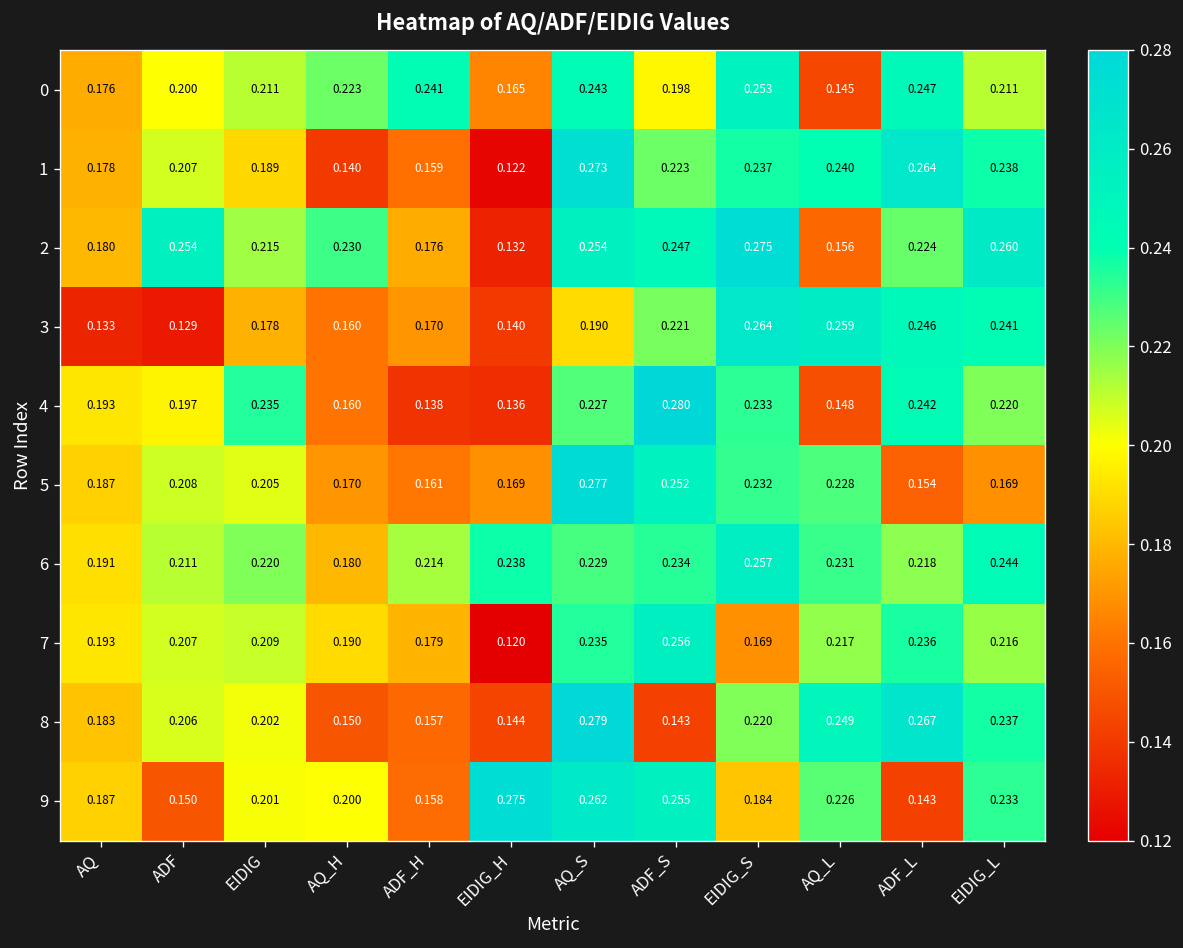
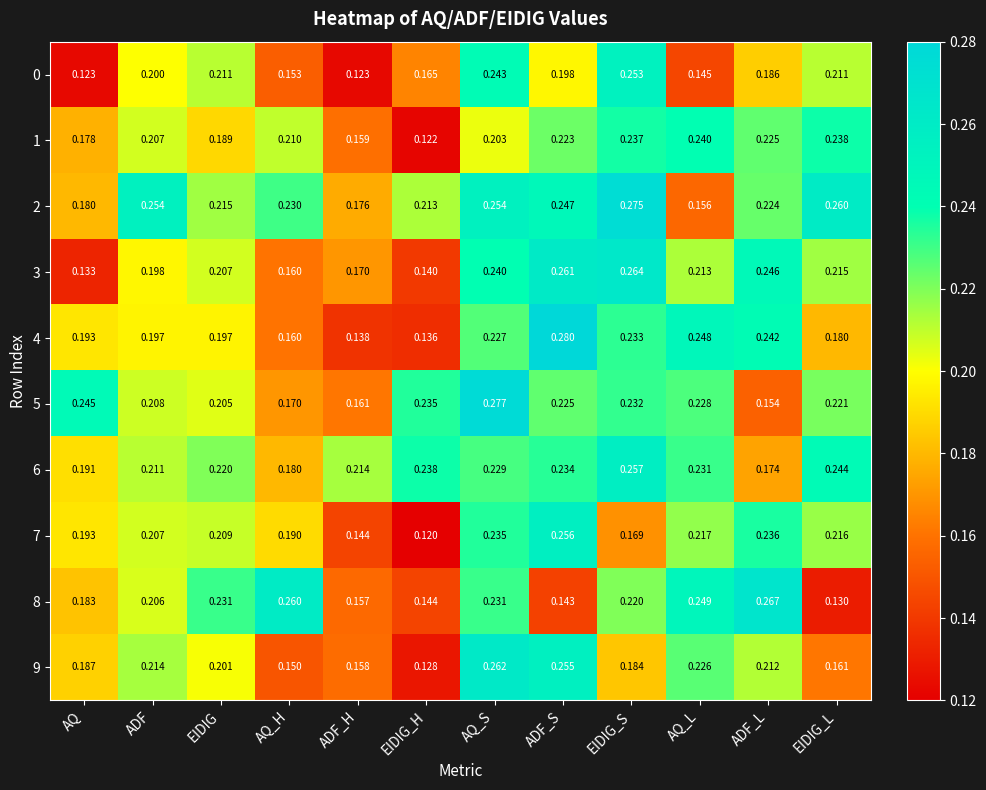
  {
    "0": {
-     "AQ": 0.176,
+     "AQ": 0.123,
      "ADF": 0.200,
      "EIDIG": 0.211,
-     "AQ_H": 0.223,
-     "ADF_H": 0.241,
+     "AQ_H": 0.153,
+     "ADF_H": 0.123,
      "EIDIG_H": 0.165,
      "AQ_S": 0.243,
      "ADF_S": 0.198,
      "EIDIG_S": 0.253,
      "AQ_L": 0.145,
-     "ADF_L": 0.247,
+     "ADF_L": 0.186,
      "EIDIG_L": 0.211
    },
    "1": {
      "AQ": 0.178,
      "ADF": 0.207,
      "EIDIG": 0.189,
-     "AQ_H": 0.140,
+     "AQ_H": 0.210,
      "ADF_H": 0.159,
      "EIDIG_H": 0.122,
-     "AQ_S": 0.273,
+     "AQ_S": 0.203,
      "ADF_S": 0.223,
      "EIDIG_S": 0.237,
      "AQ_L": 0.240,
-     "ADF_L": 0.264,
+     "ADF_L": 0.225,
      "EIDIG_L": 0.238
    },
    "2": {
      "AQ": 0.180,
      "ADF": 0.254,
      "EIDIG": 0.215,
      "AQ_H": 0.230,
      "ADF_H": 0.176,
-     "EIDIG_H": 0.132,
+     "EIDIG_H": 0.213,
      "AQ_S": 0.254,
      "ADF_S": 0.247,
      "EIDIG_S": 0.275,
      "AQ_L": 0.156,
      "ADF_L": 0.224,
      "EIDIG_L": 0.260
    },
    "3": {
      "AQ": 0.133,
-     "ADF": 0.129,
-     "EIDIG": 0.178,
+     "ADF": 0.198,
+     "EIDIG": 0.207,
      "AQ_H": 0.160,
      "ADF_H": 0.170,
      "EIDIG_H": 0.140,
-     "AQ_S": 0.190,
-     "ADF_S": 0.221,
+     "AQ_S": 0.240,
+     "ADF_S": 0.261,
      "EIDIG_S": 0.264,
-     "AQ_L": 0.259,
+     "AQ_L": 0.213,
      "ADF_L": 0.246,
-     "EIDIG_L": 0.241
+     "EIDIG_L": 0.215
    },
    "4": {
      "AQ": 0.193,
      "ADF": 0.197,
-     "EIDIG": 0.235,
+     "EIDIG": 0.197,
      "AQ_H": 0.160,
      "ADF_H": 0.138,
      "EIDIG_H": 0.136,
      "AQ_S": 0.227,
      "ADF_S": 0.280,
      "EIDIG_S": 0.233,
-     "AQ_L": 0.148,
+     "AQ_L": 0.248,
      "ADF_L": 0.242,
-     "EIDIG_L": 0.220
+     "EIDIG_L": 0.180
    },
    "5": {
-     "AQ": 0.187,
+     "AQ": 0.245,
      "ADF": 0.208,
      "EIDIG": 0.205,
      "AQ_H": 0.170,
      "ADF_H": 0.161,
-     "EIDIG_H": 0.169,
+     "EIDIG_H": 0.235,
      "AQ_S": 0.277,
-     "ADF_S": 0.252,
+     "ADF_S": 0.225,
      "EIDIG_S": 0.232,
      "AQ_L": 0.228,
      "ADF_L": 0.154,
-     "EIDIG_L": 0.169
+     "EIDIG_L": 0.221
    },
    "6": {
      "AQ": 0.191,
      "ADF": 0.211,
      "EIDIG": 0.220,
      "AQ_H": 0.180,
      "ADF_H": 0.214,
      "EIDIG_H": 0.238,
      "AQ_S": 0.229,
      "ADF_S": 0.234,
      "EIDIG_S": 0.257,
      "AQ_L": 0.231,
-     "ADF_L": 0.218,
+     "ADF_L": 0.174,
      "EIDIG_L": 0.244
    },
    "7": {
      "AQ": 0.193,
      "ADF": 0.207,
      "EIDIG": 0.209,
      "AQ_H": 0.190,
-     "ADF_H": 0.179,
+     "ADF_H": 0.144,
      "EIDIG_H": 0.120,
      "AQ_S": 0.235,
      "ADF_S": 0.256,
      "EIDIG_S": 0.169,
      "AQ_L": 0.217,
      "ADF_L": 0.236,
      "EIDIG_L": 0.216
    },
    "8": {
      "AQ": 0.183,
      "ADF": 0.206,
-     "EIDIG": 0.202,
-     "AQ_H": 0.150,
+     "EIDIG": 0.231,
+     "AQ_H": 0.260,
      "ADF_H": 0.157,
      "EIDIG_H": 0.144,
-     "AQ_S": 0.279,
+     "AQ_S": 0.231,
      "ADF_S": 0.143,
      "EIDIG_S": 0.220,
      "AQ_L": 0.249,
      "ADF_L": 0.267,
-     "EIDIG_L": 0.237
+     "EIDIG_L": 0.130
    },
    "9": {
      "AQ": 0.187,
-     "ADF": 0.150,
+     "ADF": 0.214,
      "EIDIG": 0.201,
-     "AQ_H": 0.200,
+     "AQ_H": 0.150,
      "ADF_H": 0.158,
-     "EIDIG_H": 0.275,
+     "EIDIG_H": 0.128,
      "AQ_S": 0.262,
      "ADF_S": 0.255,
      "EIDIG_S": 0.184,
      "AQ_L": 0.226,
-     "ADF_L": 0.143,
-     "EIDIG_L": 0.233
+     "ADF_L": 0.212,
+     "EIDIG_L": 0.161
    }
  }
